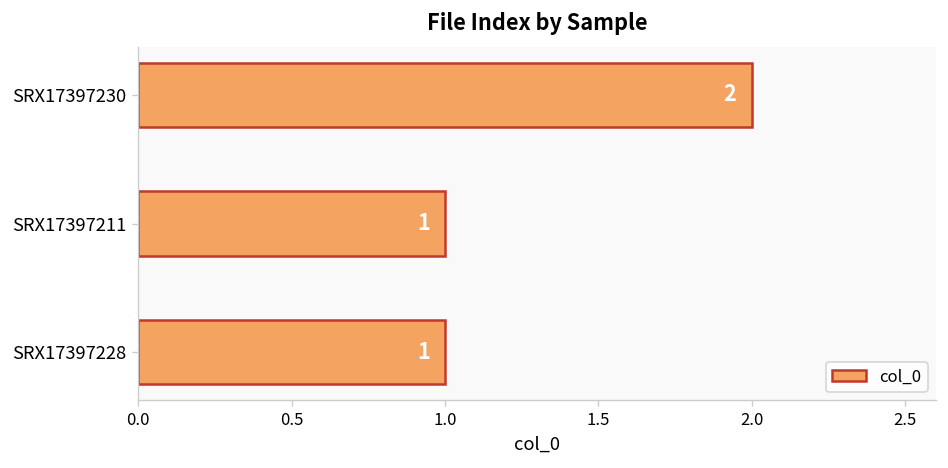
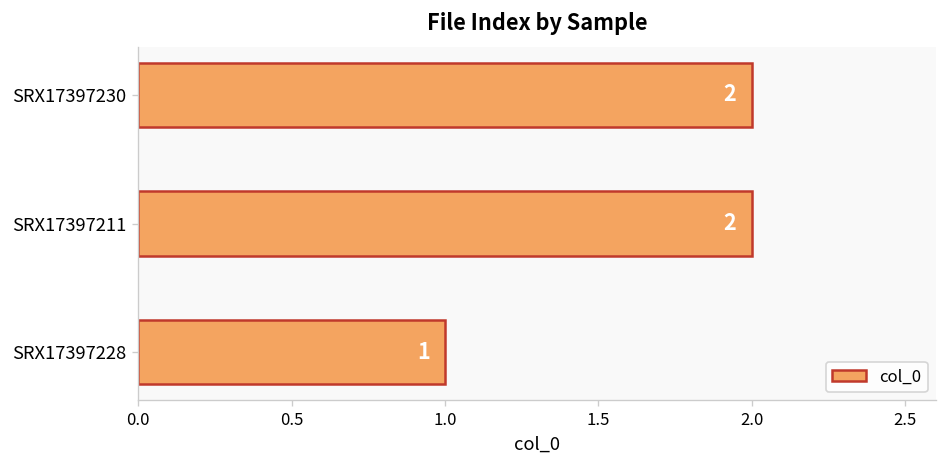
  {
    "SRX17397230": 2,
-   "SRX17397211": 1,
+   "SRX17397211": 2,
    "SRX17397228": 1
  }
